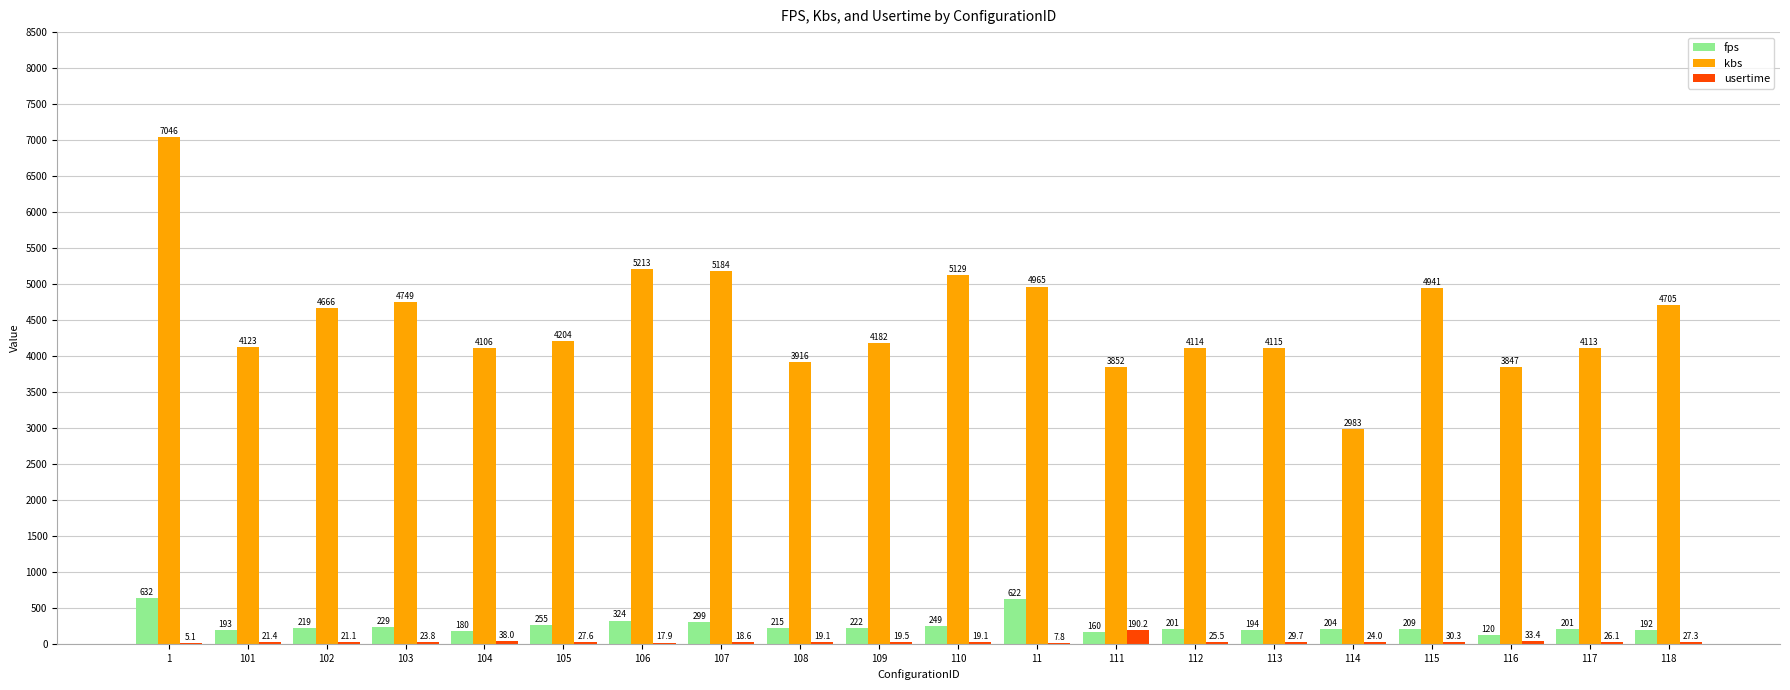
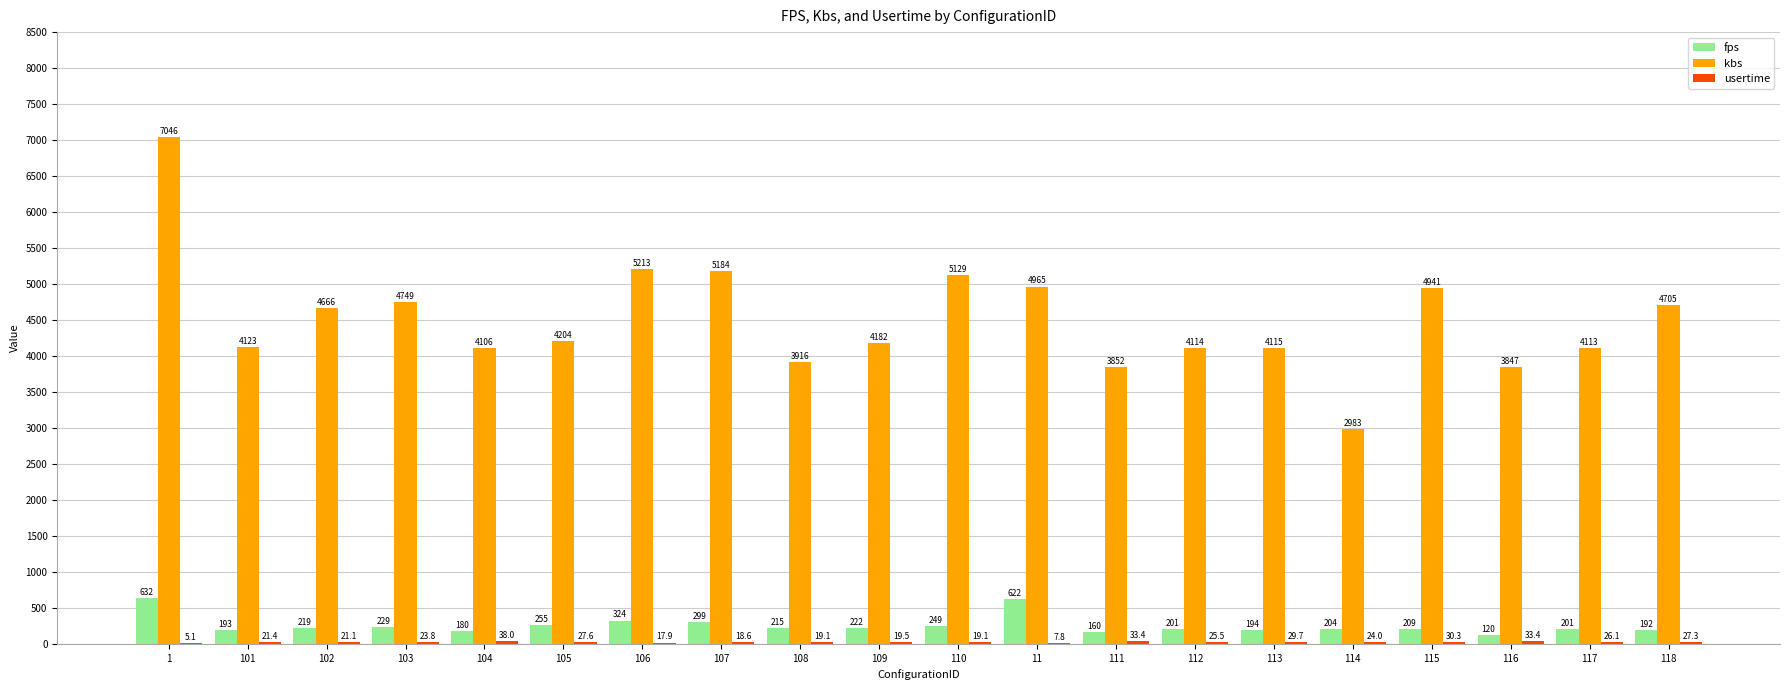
  {
    "fps": {
      "1": 632,
      "101": 193,
      "102": 219,
      "103": 229,
      "104": 180,
      "105": 255,
      "106": 324,
      "107": 299,
      "108": 215,
      "109": 222,
      "110": 249,
      "11": 622,
      "111": 160,
      "112": 201,
      "113": 194,
      "114": 204,
      "115": 209,
      "116": 120,
      "117": 201,
      "118": 192
    },
    "kbs": {
      "1": 7046,
      "101": 4123,
      "102": 4666,
      "103": 4749,
      "104": 4106,
      "105": 4204,
      "106": 5213,
      "107": 5184,
      "108": 3916,
      "109": 4182,
      "110": 5129,
      "11": 4965,
      "111": 3852,
      "112": 4114,
      "113": 4115,
      "114": 2983,
      "115": 4941,
      "116": 3847,
      "117": 4113,
      "118": 4705
    },
    "usertime": {
      "1": 5.1,
      "101": 21.4,
      "102": 21.1,
      "103": 23.8,
      "104": 38.0,
      "105": 27.6,
      "106": 17.9,
      "107": 18.6,
      "108": 19.1,
      "109": 19.5,
      "110": 19.1,
      "11": 7.8,
-     "111": 190.2,
+     "111": 33.4,
      "112": 25.5,
      "113": 29.7,
      "114": 24.0,
      "115": 30.3,
      "116": 33.4,
      "117": 26.1,
      "118": 27.3
    }
  }
